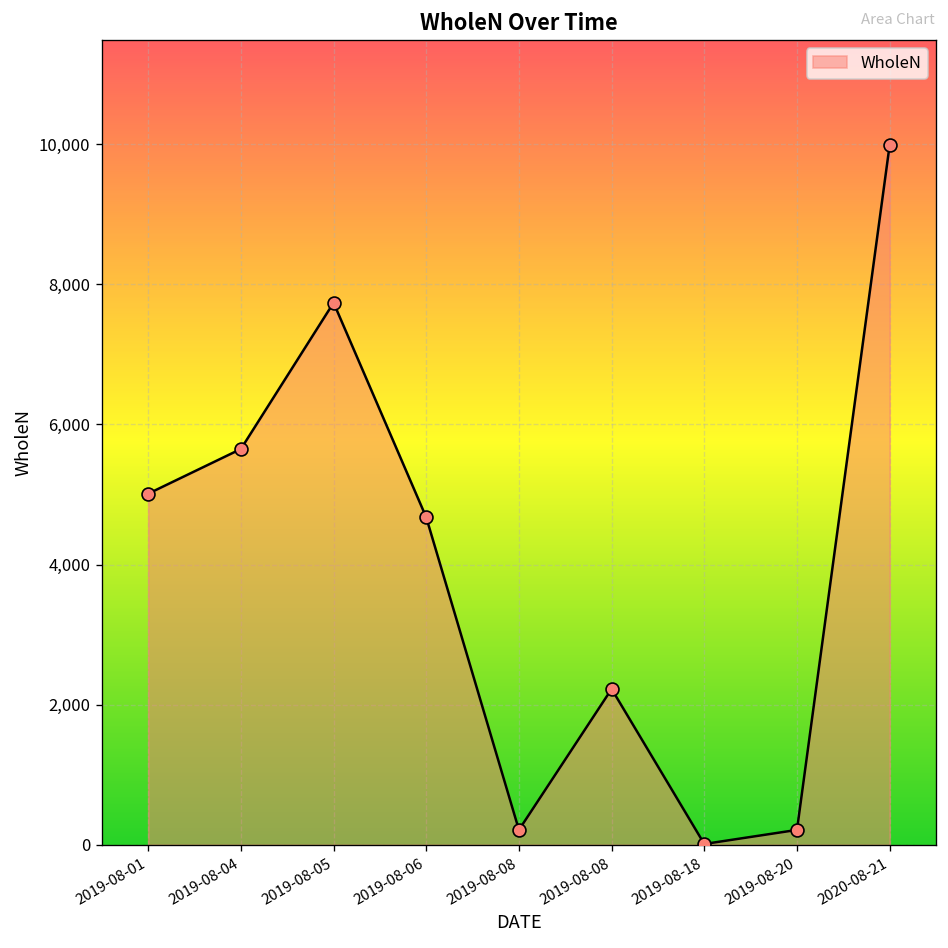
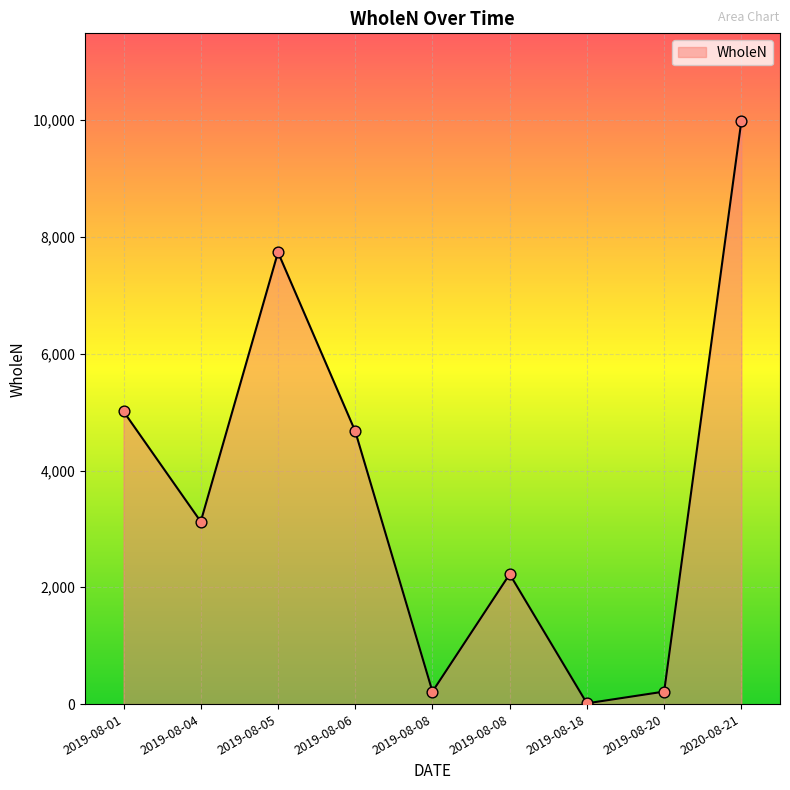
  {
    "2019-08-01": "5,000",
-   "2019-08-04": "5,700",
+   "2019-08-04": "3,100",
    "2019-08-05": "7,700",
    "2019-08-06": "4,700",
    "2019-08-18": "0",
    "2019-08-20": "200",
    "2020-08-21": "10,000"
  }
